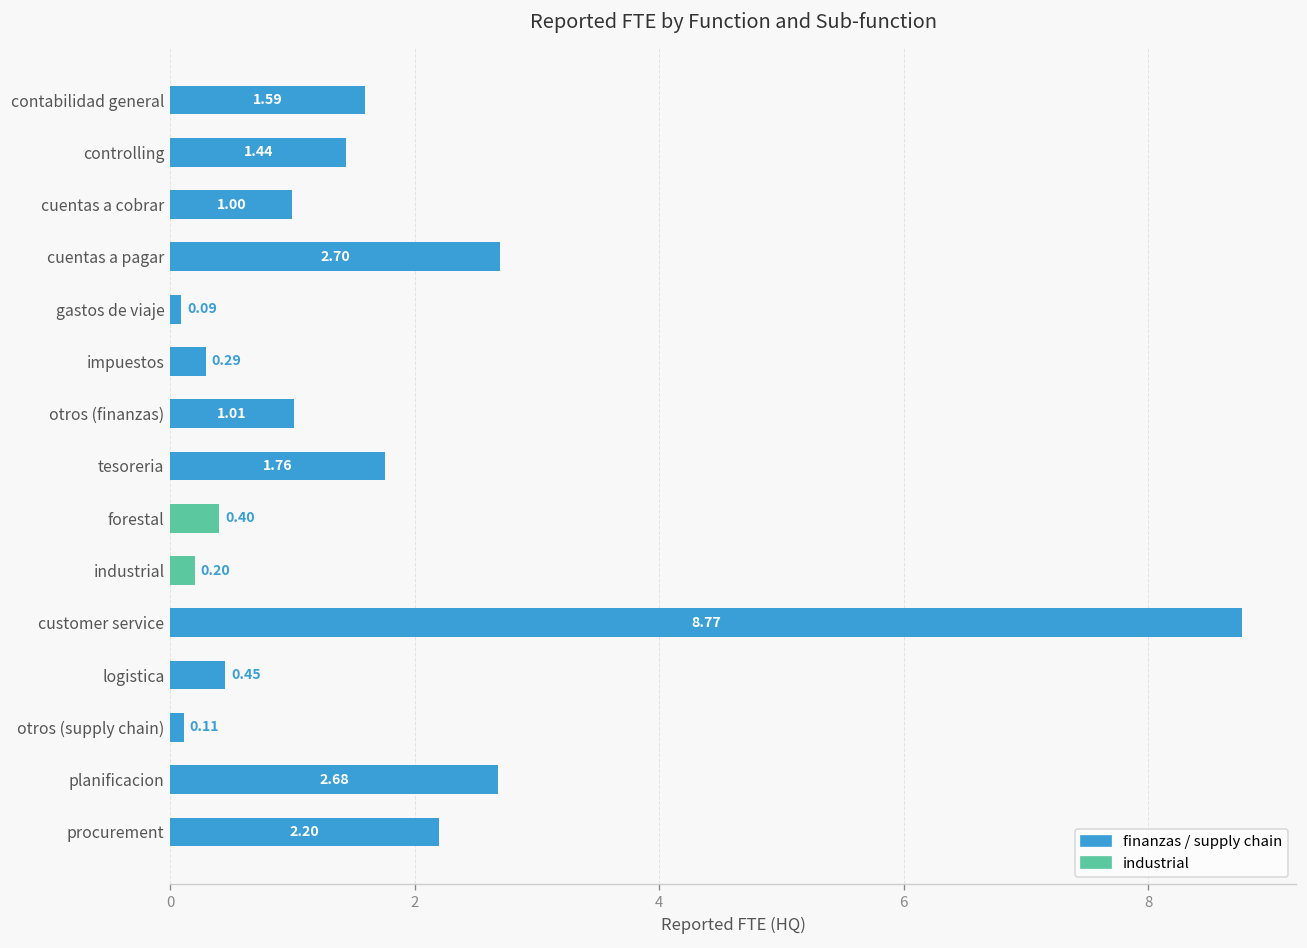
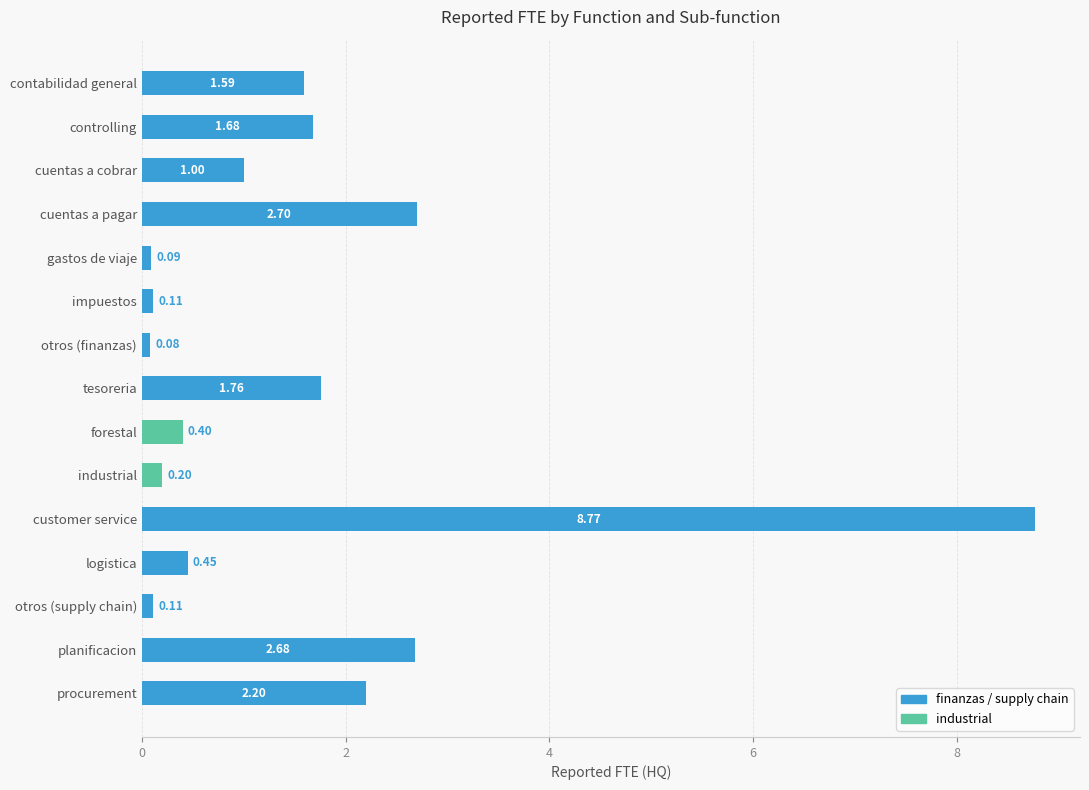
  {
    "contabilidad general": 1.59,
-   "controlling": 1.44,
+   "controlling": 1.68,
    "cuentas a cobrar": 1.00,
    "cuentas a pagar": 2.70,
    "gastos de viaje": 0.09,
-   "impuestos": 0.29,
-   "otros (finanzas)": 1.01,
+   "impuestos": 0.11,
+   "otros (finanzas)": 0.08,
    "tesoreria": 1.76,
    "forestal": 0.40,
    "industrial": 0.20,
    "customer service": 8.77,
    "logistica": 0.45,
    "otros (supply chain)": 0.11,
    "planificacion": 2.68,
    "procurement": 2.20
  }
